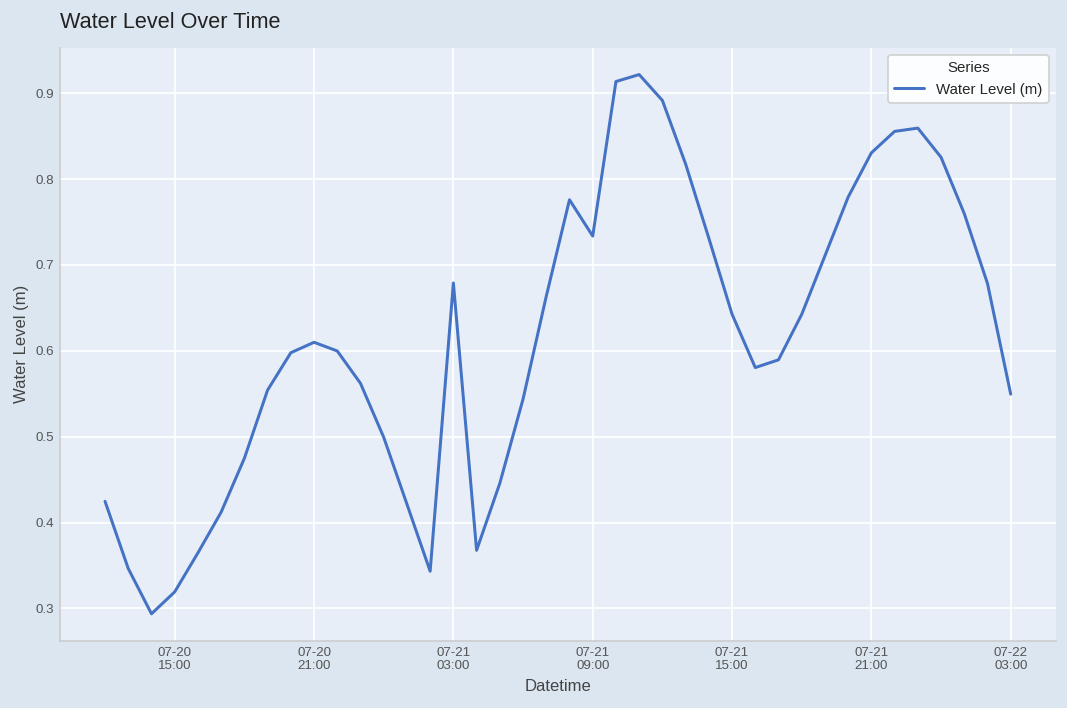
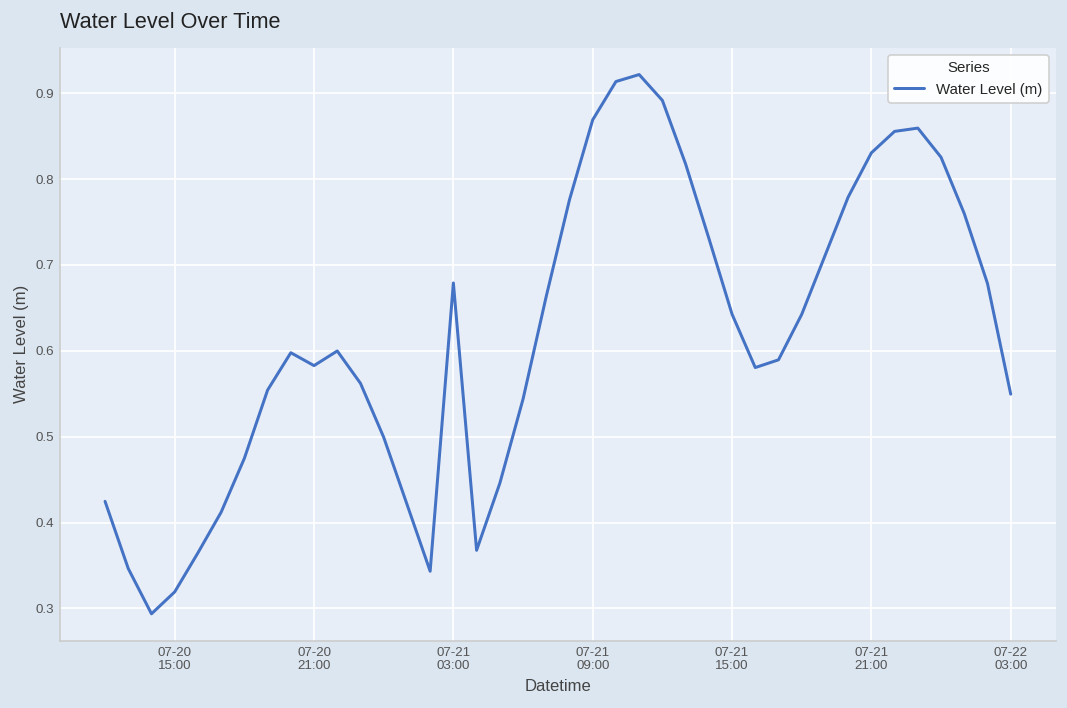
  {
    "07-20 15:00": 0.32,
-   "07-20 21:00": 0.61,
+   "07-20 21:00": 0.58,
    "07-21 03:00": 0.68,
-   "07-21 09:00": 0.73,
+   "07-21 09:00": 0.87,
    "07-21 15:00": 0.64,
    "07-21 21:00": 0.83,
    "07-22 03:00": 0.55
  }
